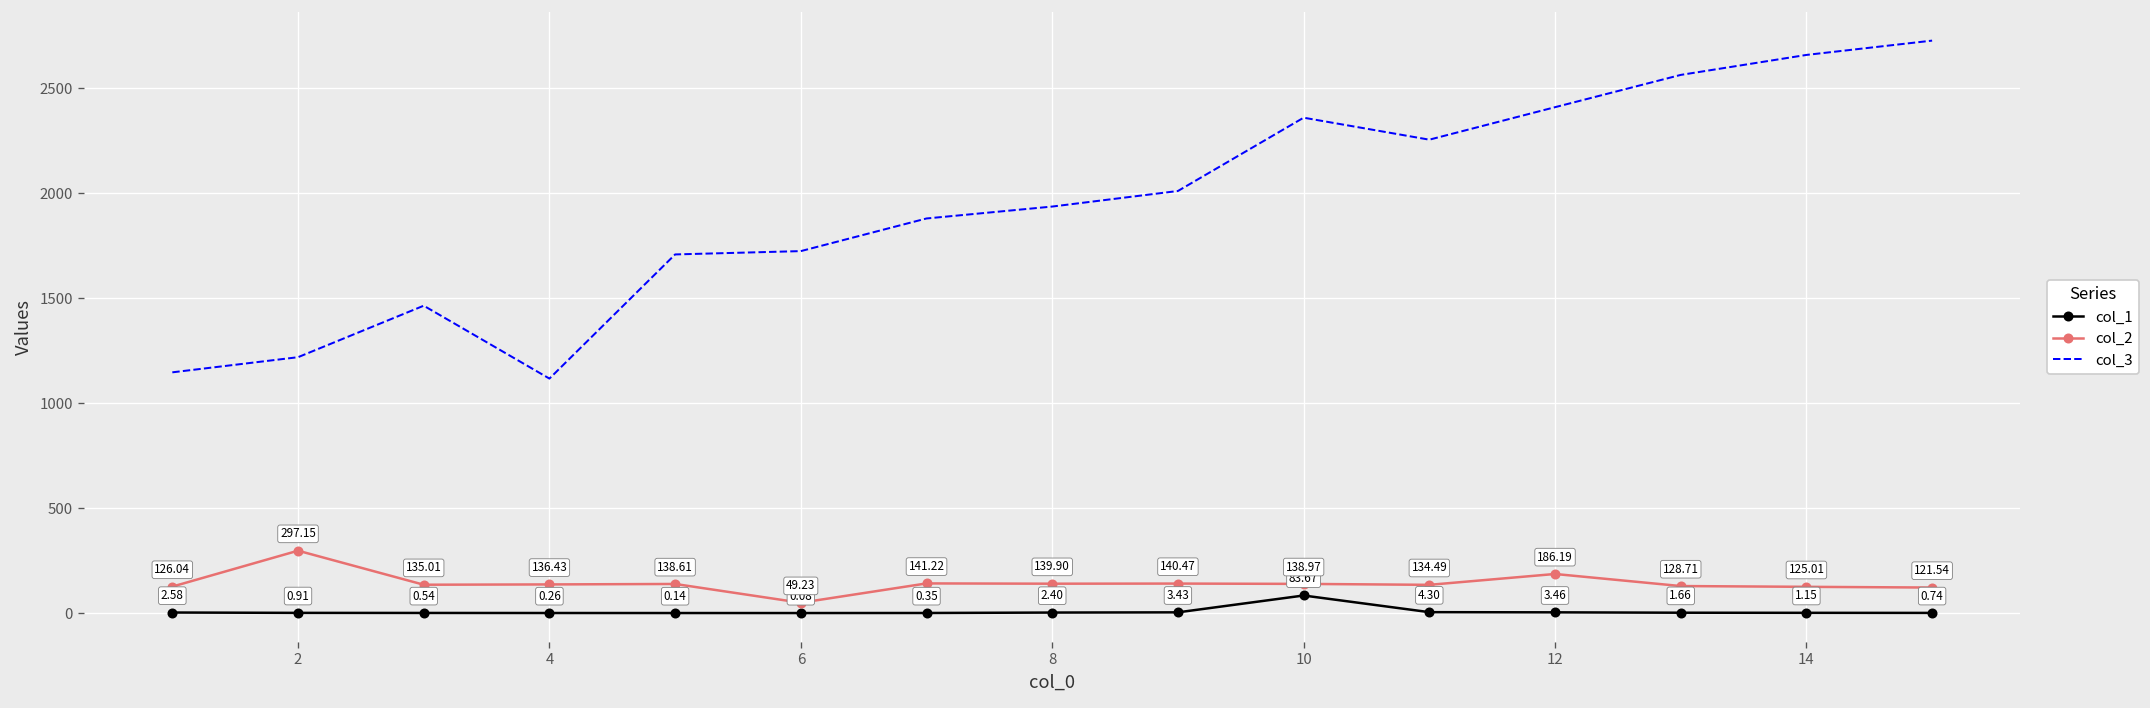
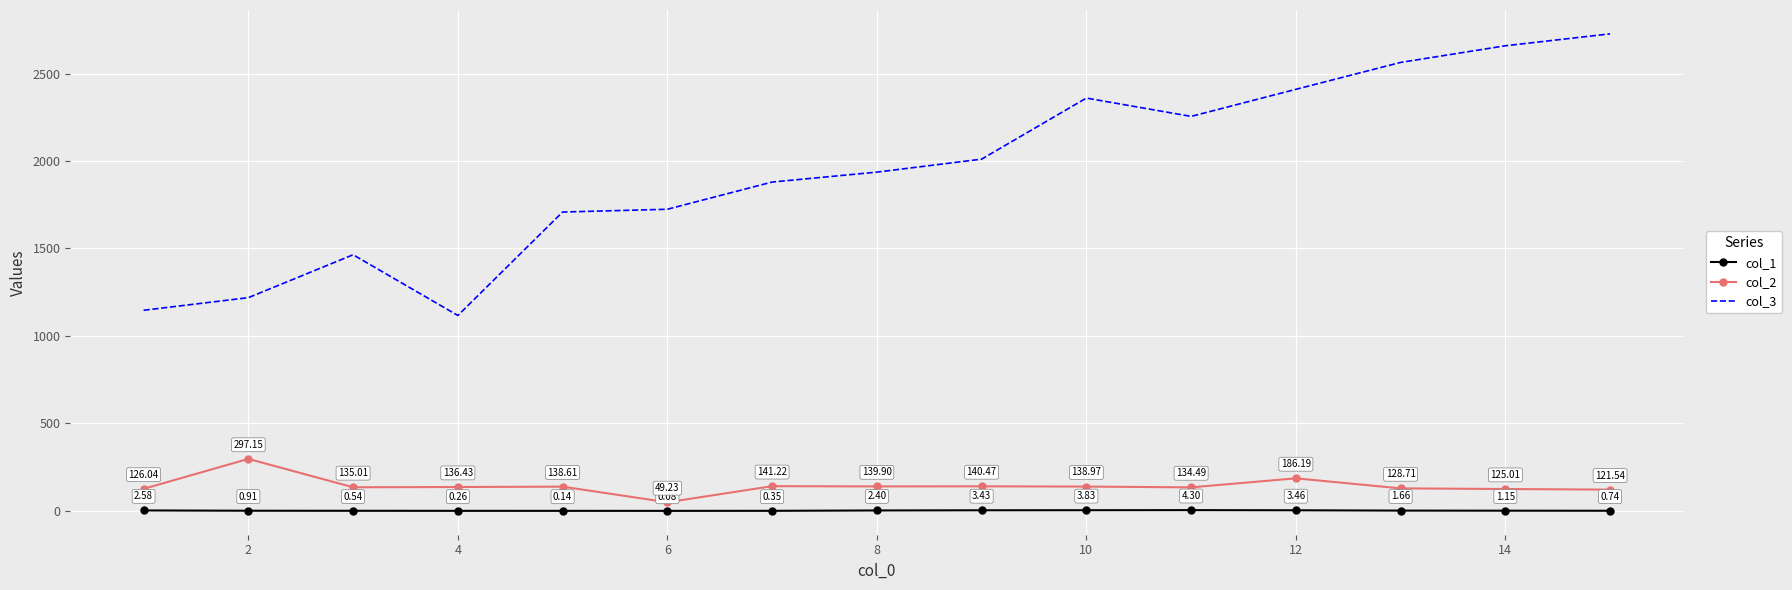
  {
    "col_1": {
-     "10": 83.67
+     "10": 3.83
    },
    "col_3": {
      "2": 1220,
      "4": 1120,
      "6": 1720,
      "8": 1940,
      "10": 2360,
      "12": 2410,
      "14": 2660
    }
  }
